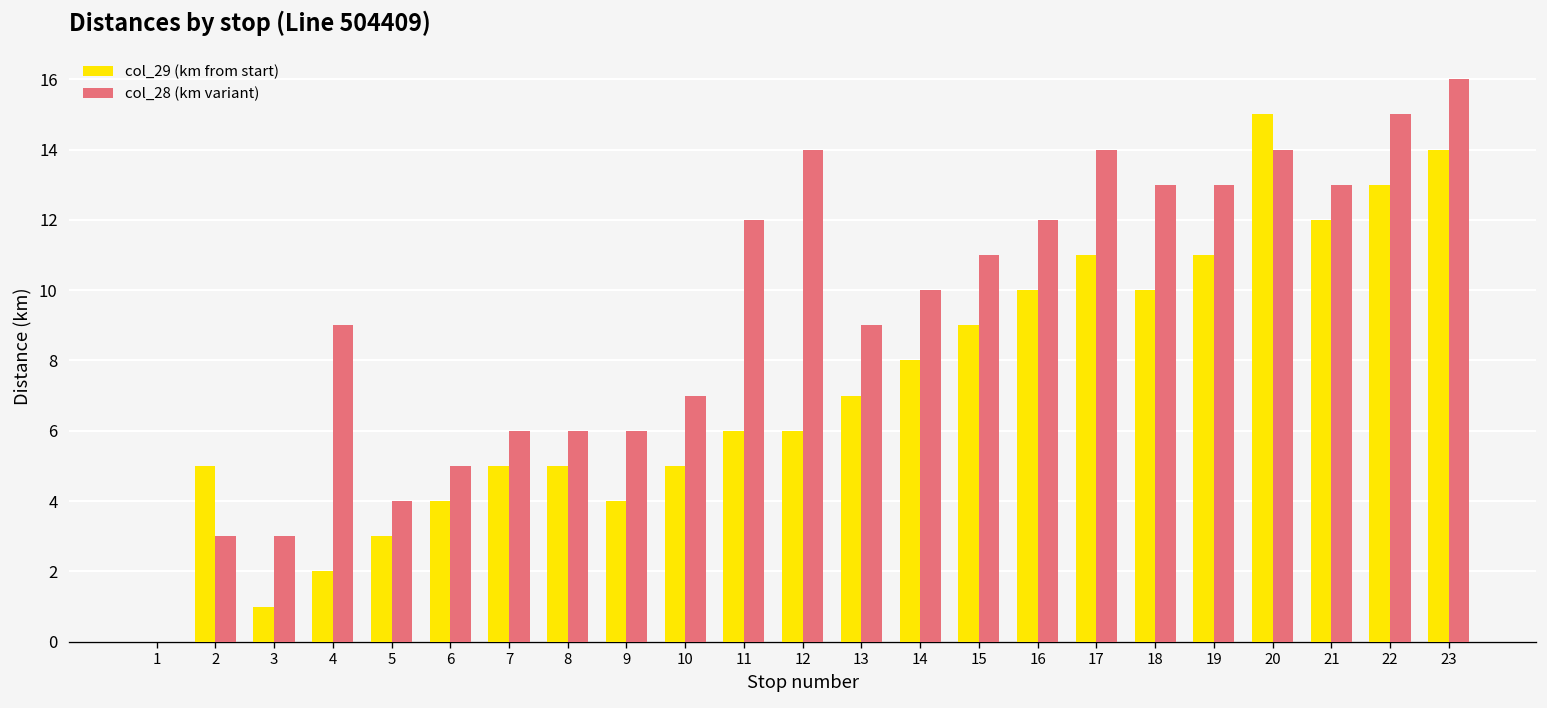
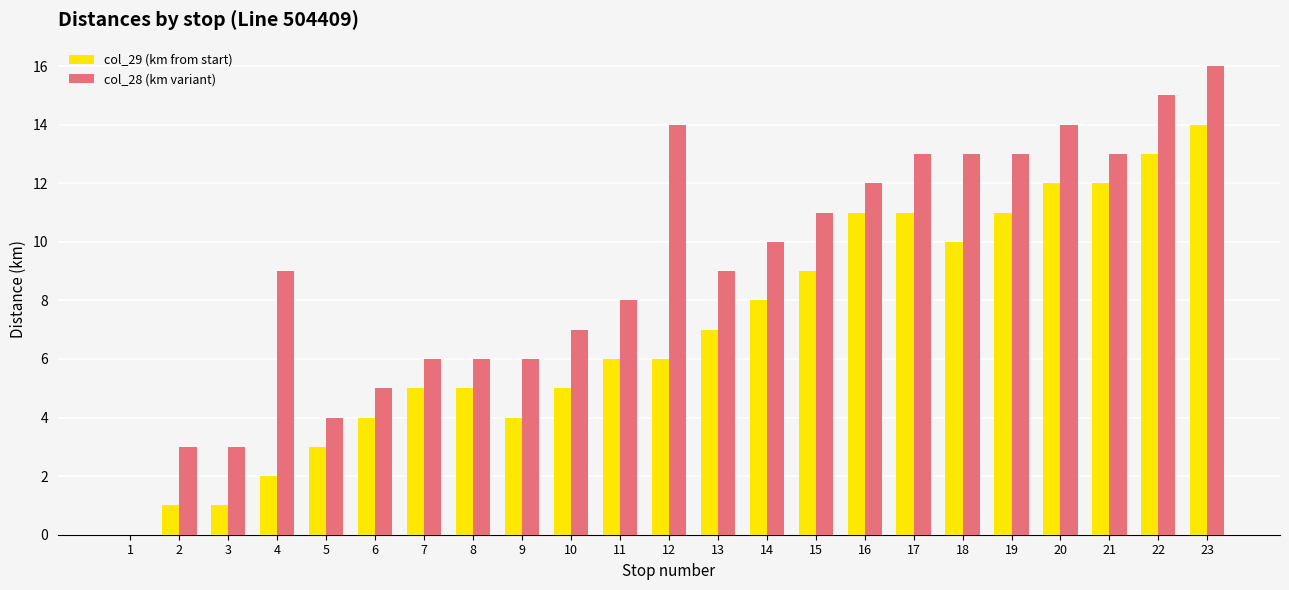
  {
    "col_29 (km from start)": {
      "1": 0,
-     "2": 5,
+     "2": 1,
      "3": 1,
      "4": 2,
      "5": 3,
      "6": 4,
      "7": 5,
      "8": 5,
      "9": 4,
      "10": 5,
      "11": 6,
      "12": 6,
      "13": 7,
      "14": 8,
      "15": 9,
-     "16": 10,
+     "16": 11,
      "17": 11,
      "18": 10,
      "19": 11,
-     "20": 15,
+     "20": 12,
      "21": 12,
      "22": 13,
      "23": 14
    },
    "col_28 (km variant)": {
      "1": 0,
      "2": 3,
      "3": 3,
      "4": 9,
      "5": 4,
      "6": 5,
      "7": 6,
      "8": 6,
      "9": 6,
      "10": 7,
-     "11": 12,
+     "11": 8,
      "12": 14,
      "13": 9,
      "14": 10,
      "15": 11,
      "16": 12,
-     "17": 14,
+     "17": 13,
      "18": 13,
      "19": 13,
      "20": 14,
      "21": 13,
      "22": 15,
      "23": 16
    }
  }
